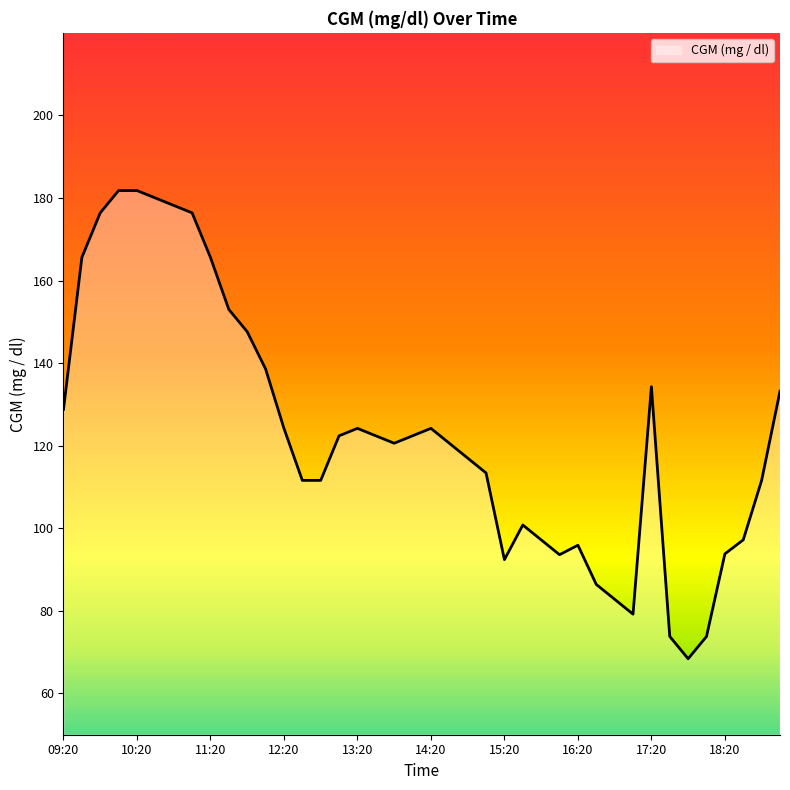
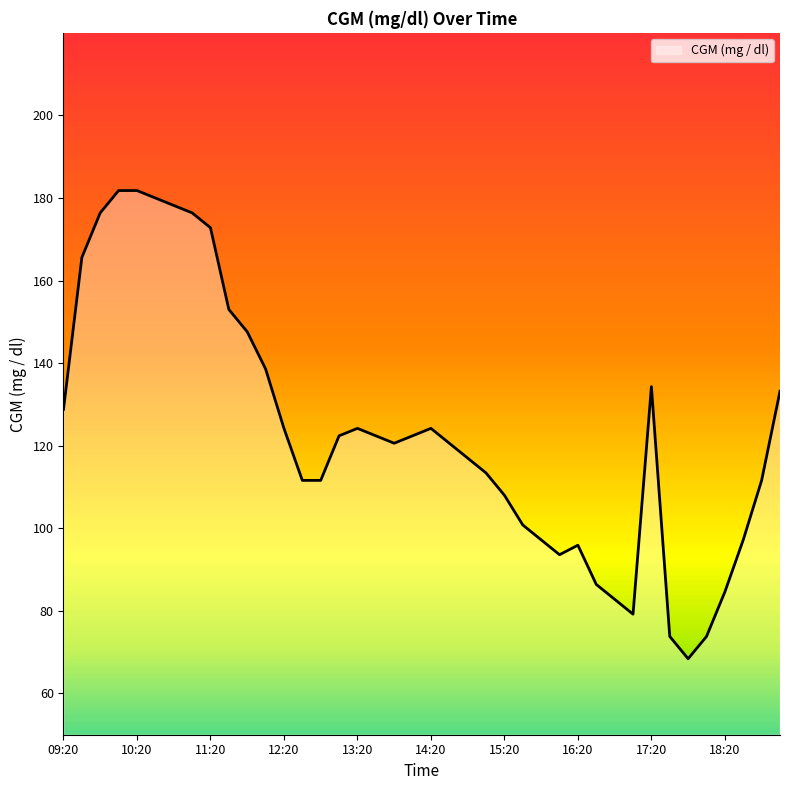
  {
    "09:20": 129,
    "10:20": 182,
-   "11:20": 166,
+   "11:20": 173,
    "12:20": 124,
    "13:20": 124,
    "14:20": 124,
-   "15:20": 92,
+   "15:20": 108,
    "16:20": 96,
    "17:20": 134,
-   "18:20": 94
+   "18:20": 85
  }
